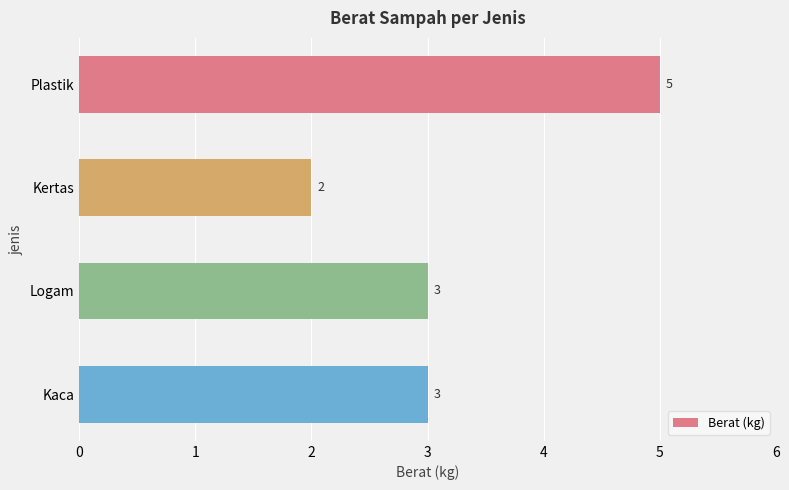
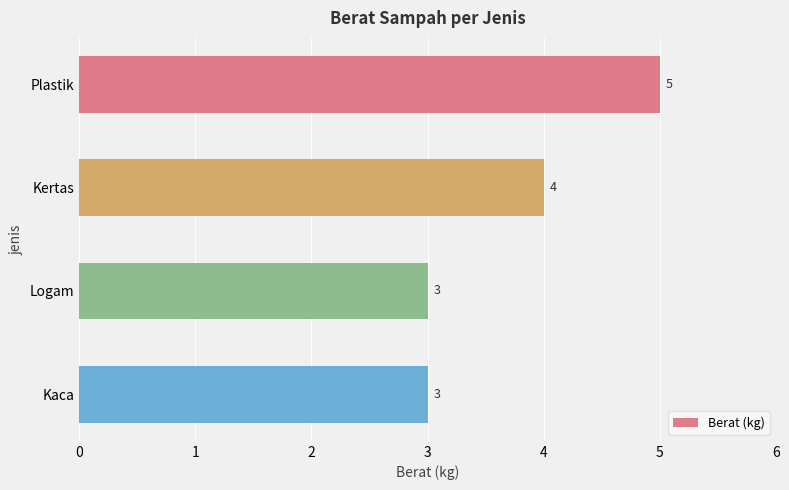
  {
    "Plastik": 5,
-   "Kertas": 2,
+   "Kertas": 4,
    "Logam": 3,
    "Kaca": 3
  }
